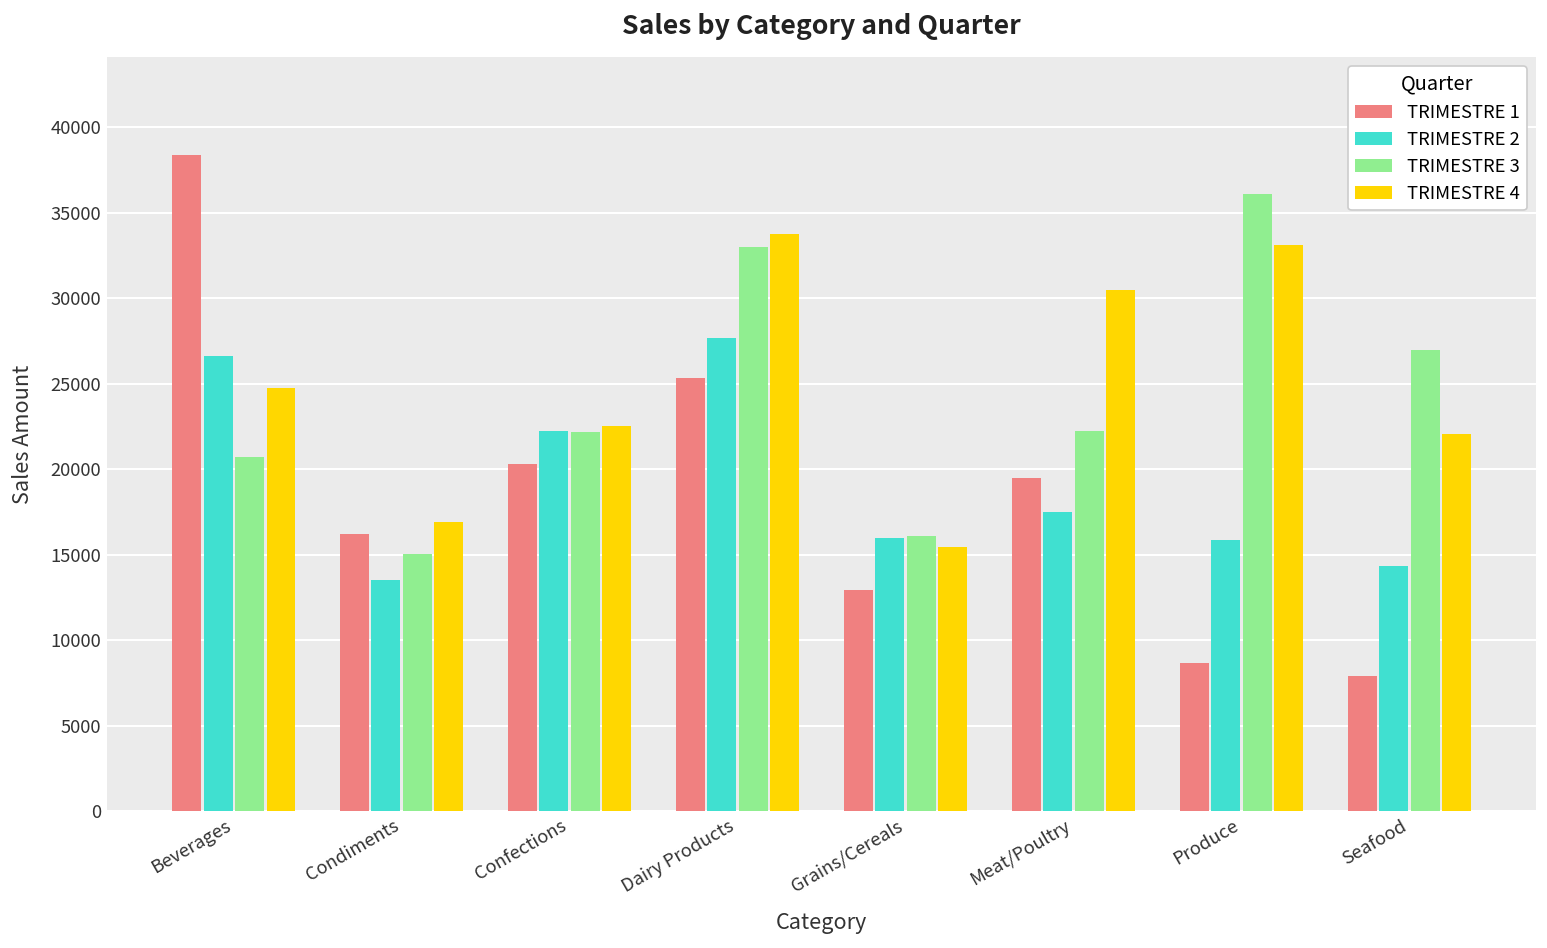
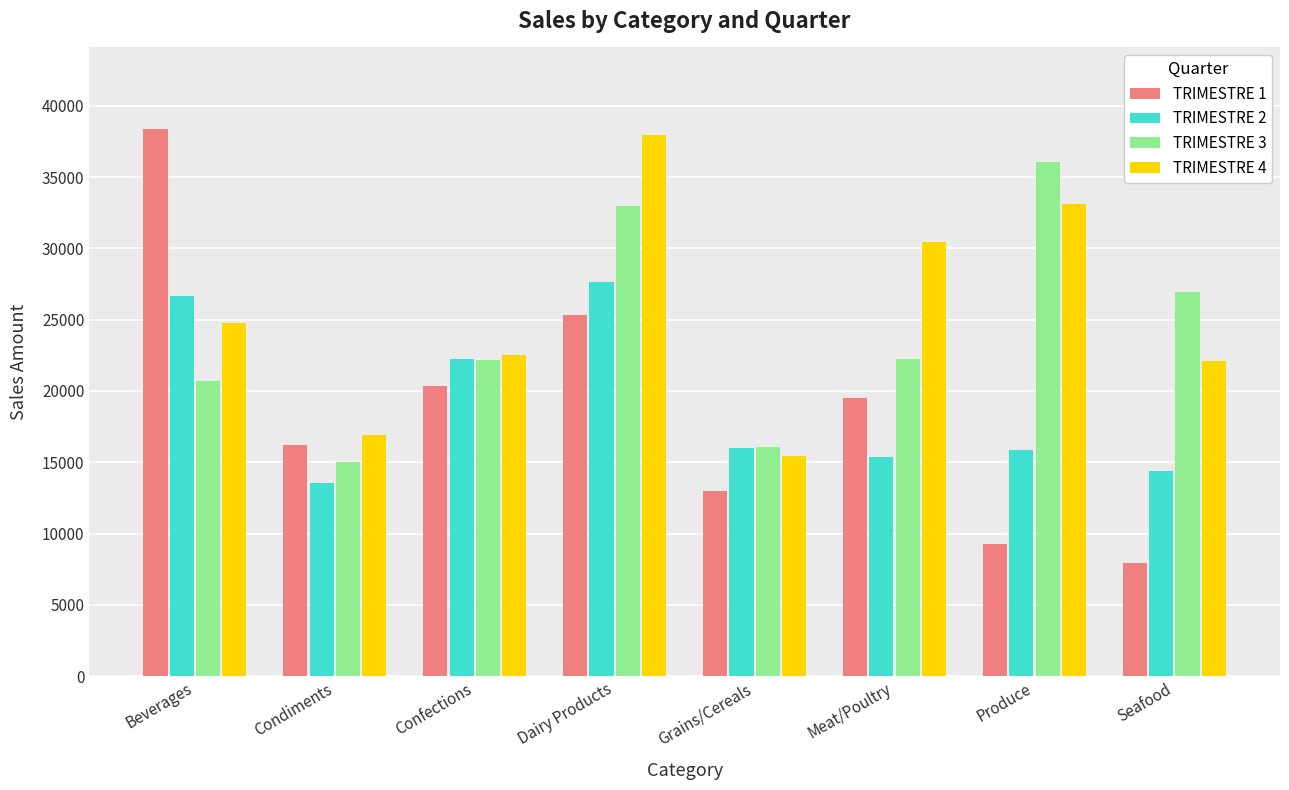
  {
    "TRIMESTRE 1": {
      "Beverages": 38300,
      "Condiments": 16200,
      "Confections": 20300,
      "Dairy Products": 25300,
      "Grains/Cereals": 13000,
      "Meat/Poultry": 19500,
-     "Produce": 8700,
+     "Produce": 9300,
      "Seafood": 7900
    },
    "TRIMESTRE 2": {
      "Beverages": 26600,
      "Condiments": 13500,
      "Confections": 22200,
      "Dairy Products": 27600,
      "Grains/Cereals": 16000,
-     "Meat/Poultry": 17500,
+     "Meat/Poultry": 15400,
      "Produce": 15800,
      "Seafood": 14400
    },
    "TRIMESTRE 3": {
      "Beverages": 20700,
      "Condiments": 15000,
      "Confections": 22200,
      "Dairy Products": 33000,
      "Grains/Cereals": 16100,
      "Meat/Poultry": 22300,
      "Produce": 36100,
      "Seafood": 26900
    },
    "TRIMESTRE 4": {
      "Beverages": 24800,
      "Condiments": 16900,
      "Confections": 22500,
-     "Dairy Products": 33700,
+     "Dairy Products": 37900,
      "Grains/Cereals": 15500,
      "Meat/Poultry": 30500,
      "Produce": 33100,
      "Seafood": 22100
    }
  }
